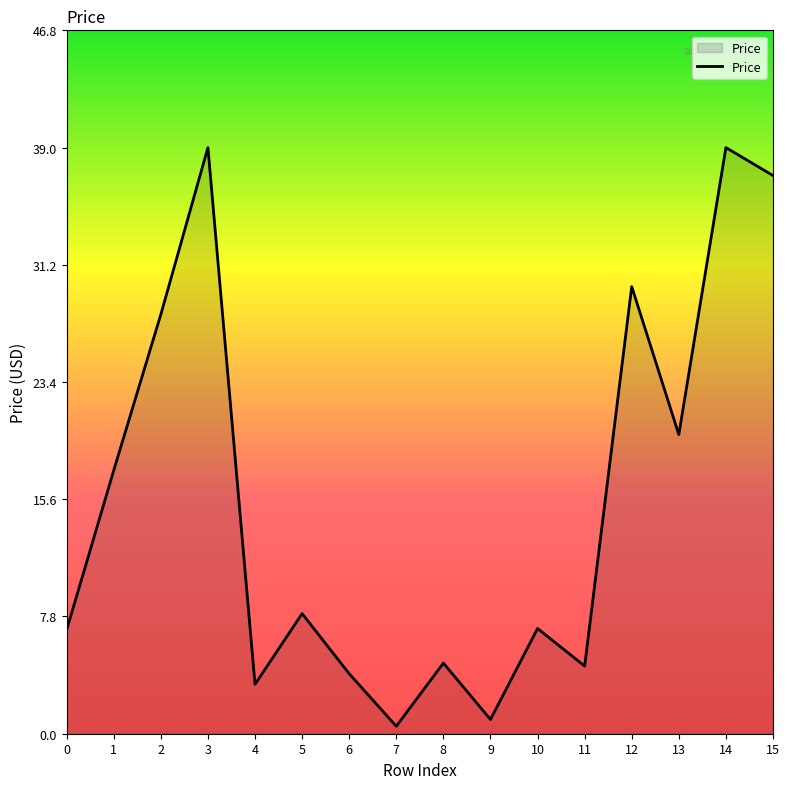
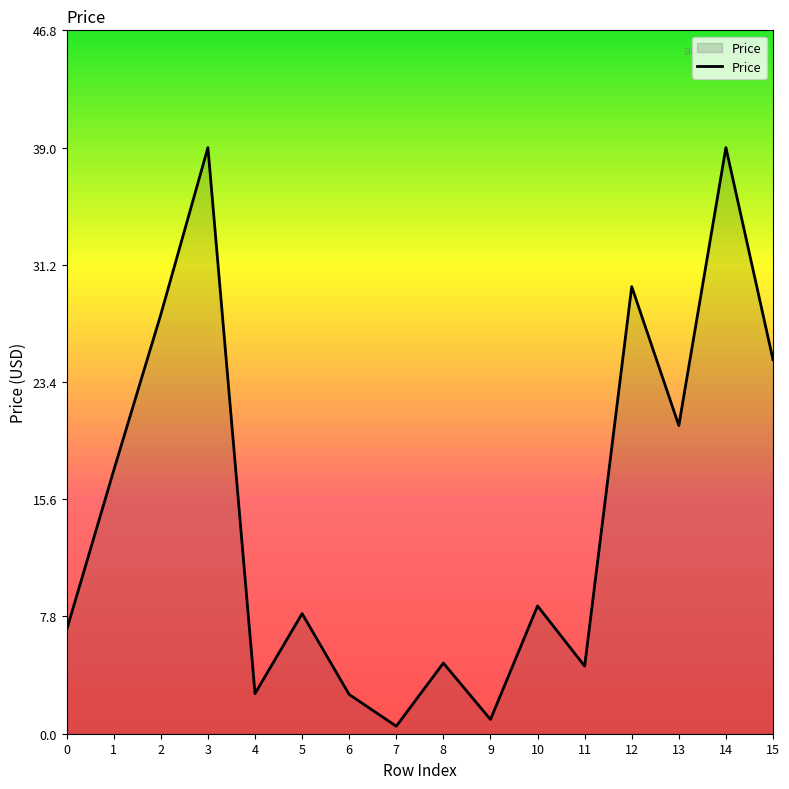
  {
    "0": 6.9,
    "1": 17.5,
    "2": 27.9,
    "3": 39.0,
-   "4": 3.3,
+   "4": 2.7,
    "5": 8.0,
-   "6": 4.0,
+   "6": 2.6,
    "7": 0.5,
    "8": 4.7,
    "9": 1.0,
-   "10": 7.0,
+   "10": 8.5,
    "11": 4.5,
    "12": 29.7,
-   "13": 19.9,
+   "13": 20.5,
    "14": 39.0,
-   "15": 37.1
+   "15": 24.9
  }
